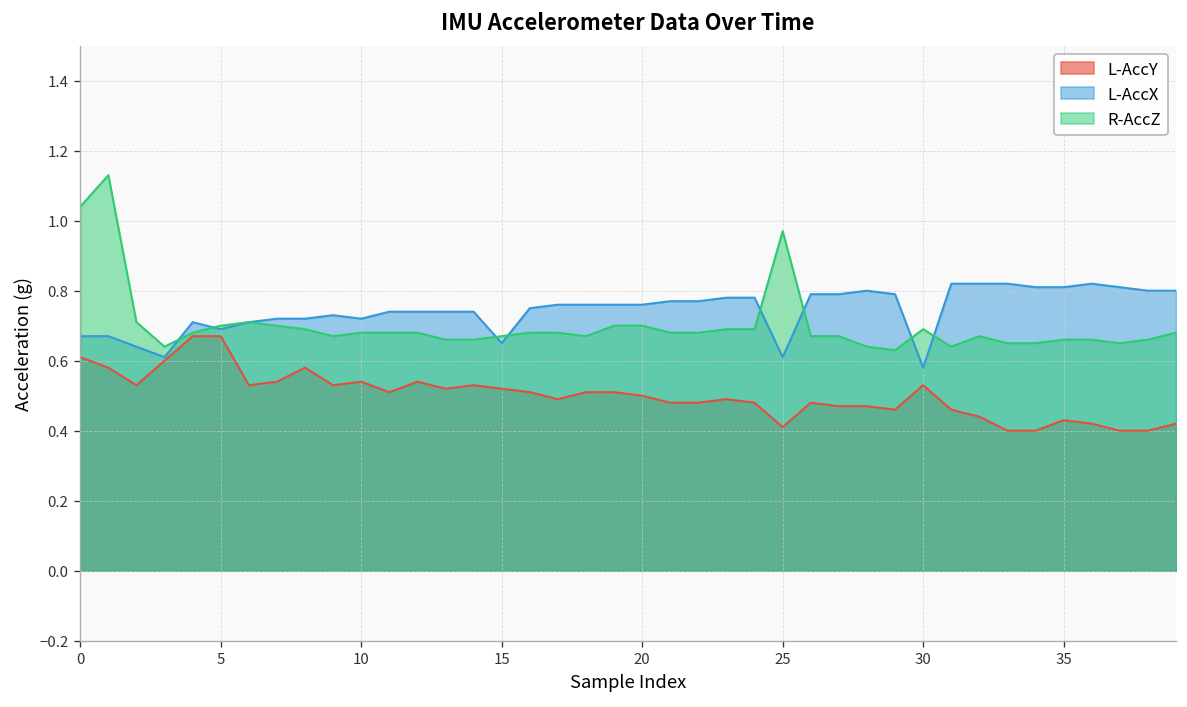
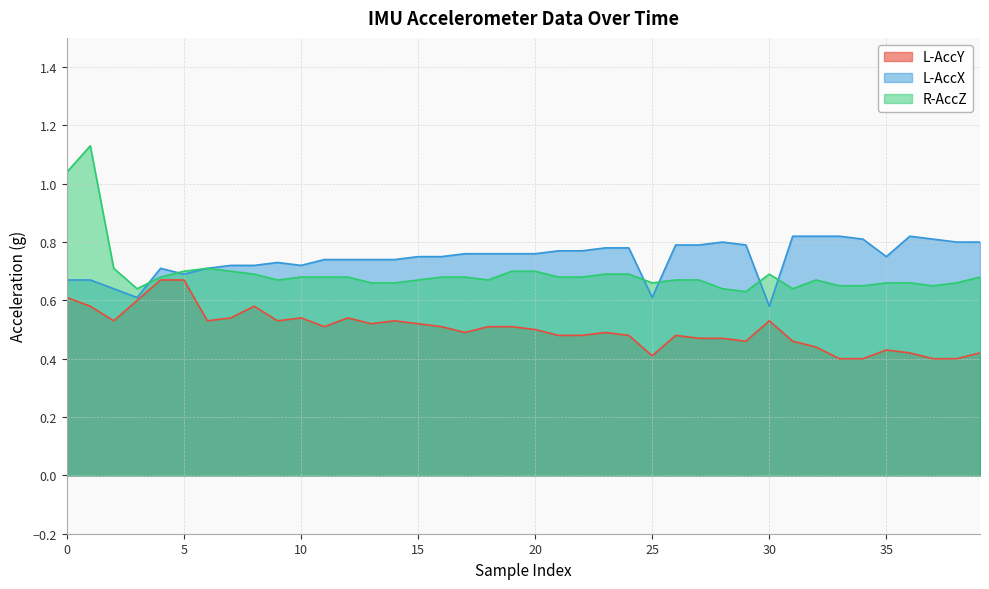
  {
    "L-AccY": {
      "0": 0.61,
      "5": 0.67,
      "10": 0.54,
      "15": 0.52,
      "20": 0.50,
      "25": 0.41,
      "30": 0.53,
      "35": 0.43
    },
    "L-AccX": {
      "0": 0.67,
      "5": 0.69,
      "10": 0.72,
-     "15": 0.65,
+     "15": 0.75,
      "20": 0.76,
      "25": 0.61,
      "30": 0.58,
-     "35": 0.81
+     "35": 0.75
    },
    "R-AccZ": {
      "0": 1.04,
      "5": 0.70,
      "10": 0.68,
      "15": 0.67,
      "20": 0.70,
-     "25": 0.97,
+     "25": 0.66,
      "30": 0.69,
      "35": 0.66
    }
  }
